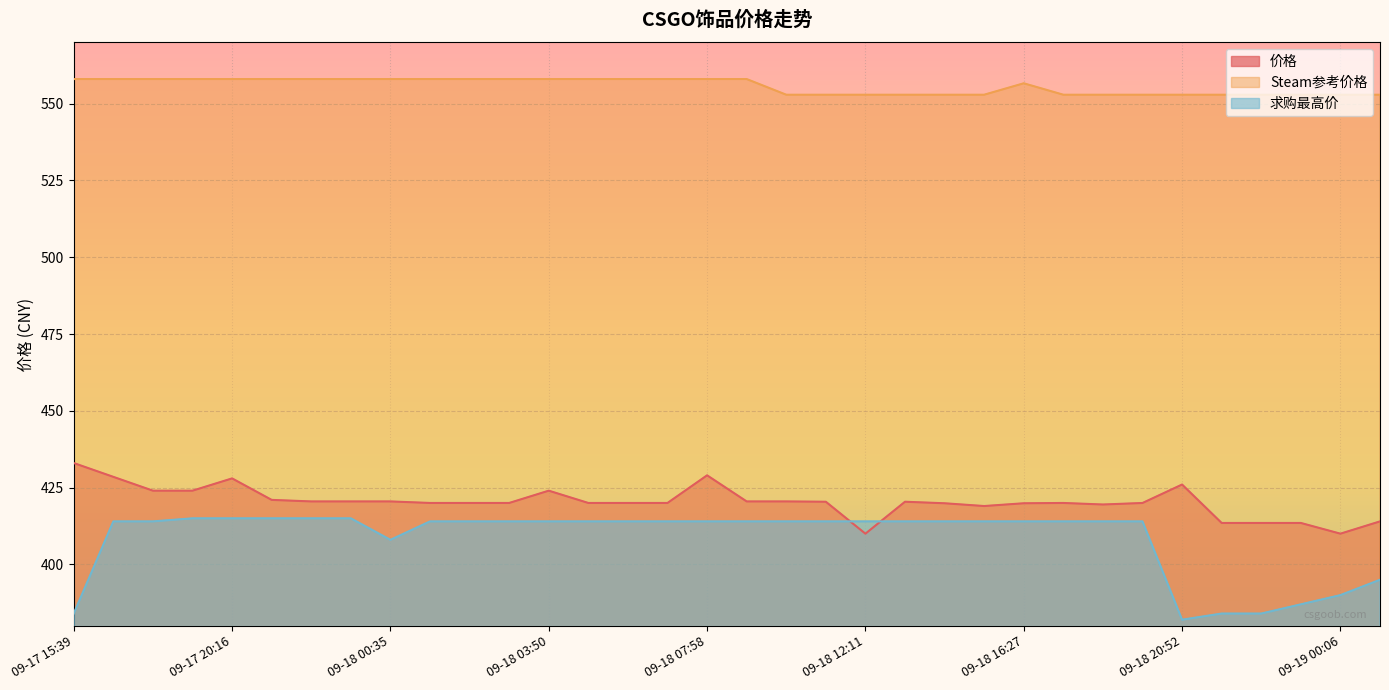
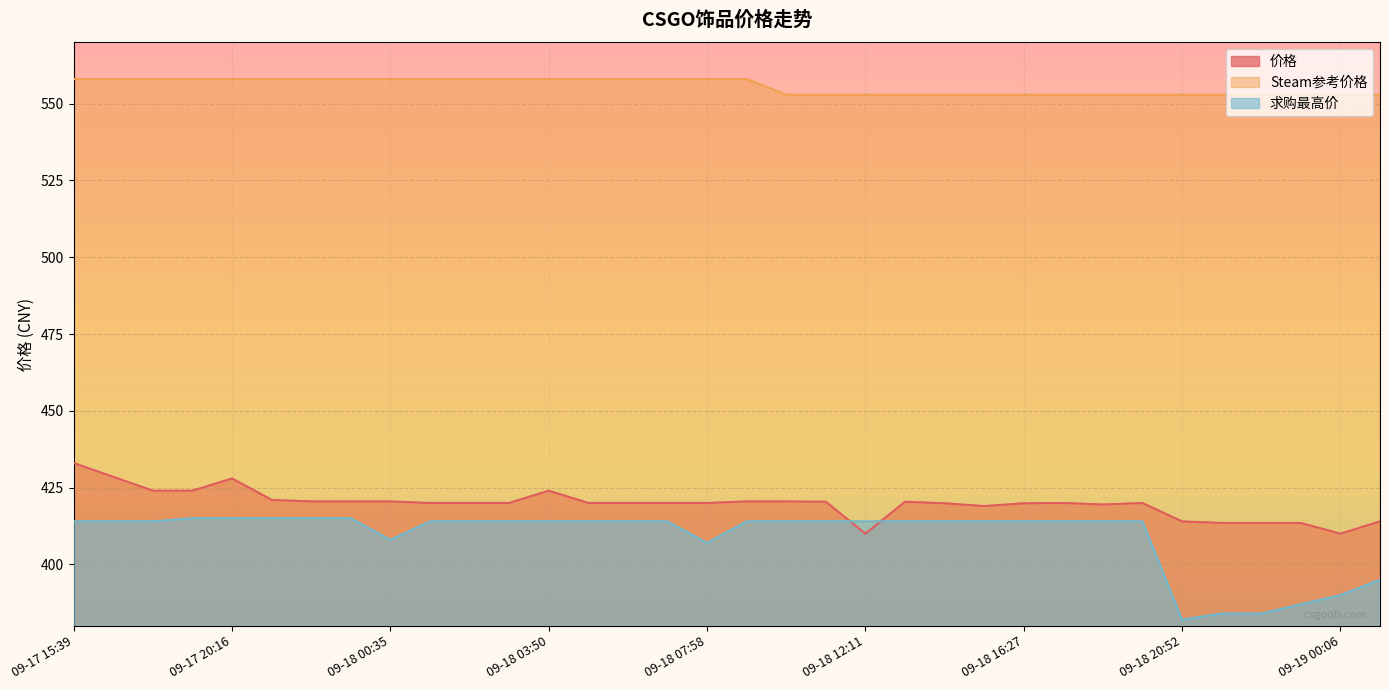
  {
    "价格": {
      "09-17 15:39": 433,
      "09-17 20:16": 428,
      "09-18 00:35": 421,
      "09-18 03:50": 424,
-     "09-18 07:58": 429,
+     "09-18 07:58": 420,
      "09-18 12:11": 410,
      "09-18 16:27": 420,
-     "09-18 20:52": 426,
+     "09-18 20:52": 414,
      "09-19 00:06": 410
    },
    "Steam参考价格": {
      "09-17 15:39": 558,
      "09-17 20:16": 558,
      "09-18 00:35": 558,
      "09-18 03:50": 558,
      "09-18 07:58": 558,
      "09-18 12:11": 553,
-     "09-18 16:27": 557,
+     "09-18 16:27": 553,
      "09-18 20:52": 553
    },
    "求购最高价": {
-     "09-17 15:39": 384,
+     "09-17 15:39": 414,
      "09-17 20:16": 415,
      "09-18 00:35": 408,
      "09-18 03:50": 414,
-     "09-18 07:58": 414,
+     "09-18 07:58": 407,
      "09-18 12:11": 414,
      "09-18 16:27": 414,
      "09-18 20:52": 382,
      "09-19 00:06": 390
    }
  }
